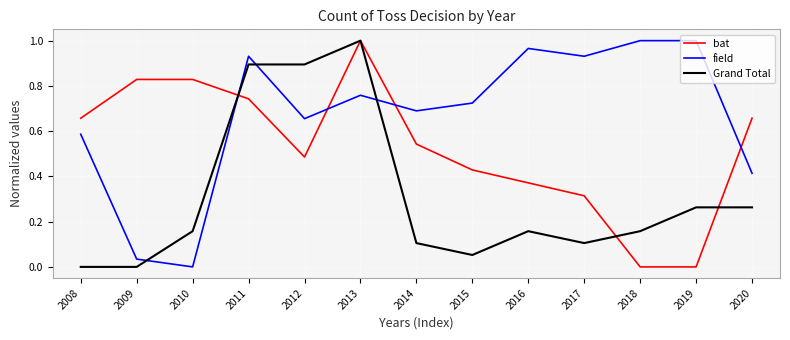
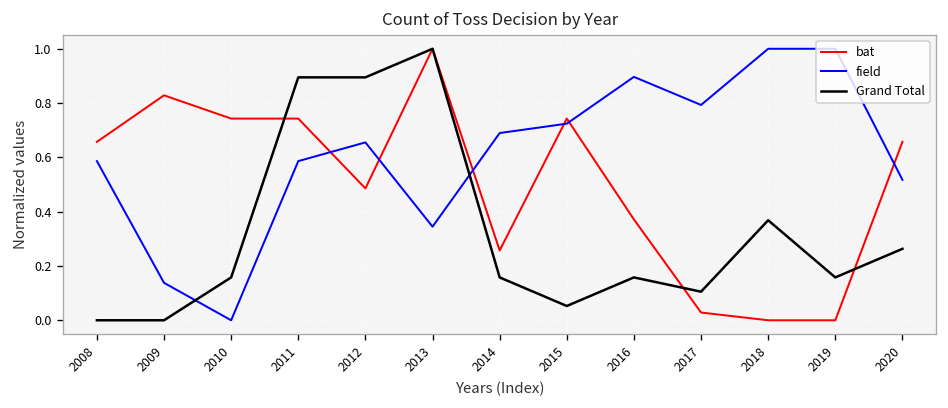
  {
    "bat": {
      "2008": 0.66,
      "2009": 0.83,
-     "2010": 0.83,
+     "2010": 0.74,
      "2011": 0.74,
      "2012": 0.49,
-     "2014": 0.54,
-     "2015": 0.43,
+     "2014": 0.26,
+     "2015": 0.74,
      "2016": 0.37,
-     "2017": 0.31,
+     "2017": 0.03,
      "2018": 0.00,
      "2019": 0.00,
      "2020": 0.66
    },
    "field": {
      "2008": 0.59,
-     "2009": 0.03,
+     "2009": 0.14,
      "2010": 0.00,
-     "2011": 0.93,
+     "2011": 0.59,
      "2012": 0.66,
-     "2013": 0.76,
+     "2013": 0.34,
      "2014": 0.69,
      "2015": 0.72,
-     "2016": 0.97,
-     "2017": 0.93,
+     "2016": 0.90,
+     "2017": 0.79,
      "2018": 1.00,
-     "2020": 0.41
+     "2020": 0.52
    },
    "Grand Total": {
      "2008": 0.00,
      "2009": 0.00,
      "2010": 0.16,
      "2011": 0.89,
      "2012": 0.89,
-     "2014": 0.11,
+     "2014": 0.16,
      "2015": 0.05,
      "2016": 0.16,
      "2017": 0.11,
-     "2018": 0.16,
-     "2019": 0.26,
+     "2018": 0.37,
+     "2019": 0.16,
      "2020": 0.26
    }
  }
